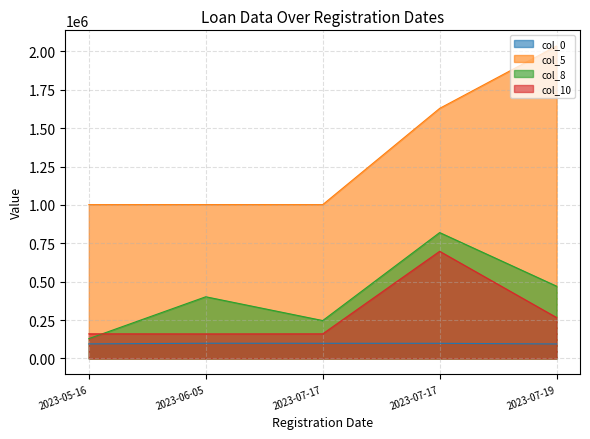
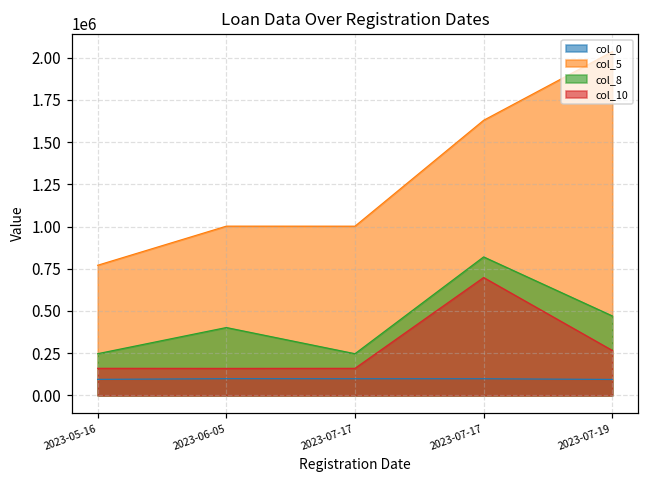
  {
    "col_0": {
      "2023-05-16": 90000,
      "2023-06-05": 100000,
      "2023-07-19": 90000
    },
    "col_5": {
-     "2023-05-16": 1000000,
+     "2023-05-16": 770000,
      "2023-06-05": 1000000
    },
    "col_8": {
-     "2023-05-16": 130000,
+     "2023-05-16": 250000,
      "2023-06-05": 400000,
      "2023-07-19": 470000
    },
    "col_10": {
      "2023-05-16": 160000,
      "2023-06-05": 160000,
      "2023-07-19": 270000
    }
  }
